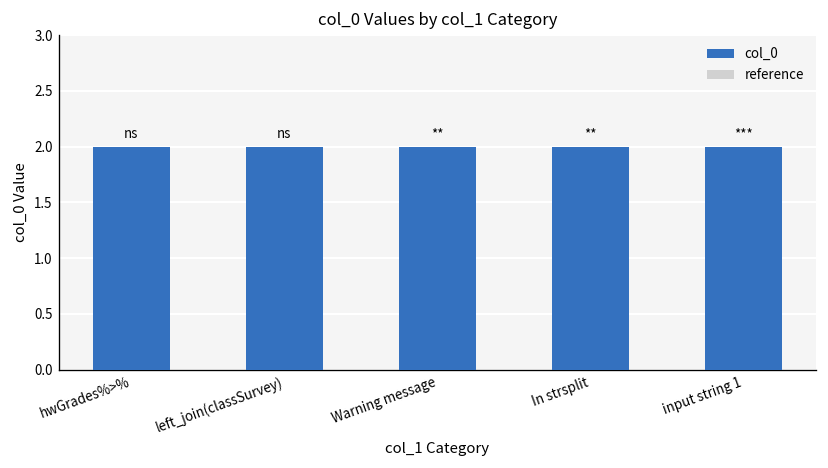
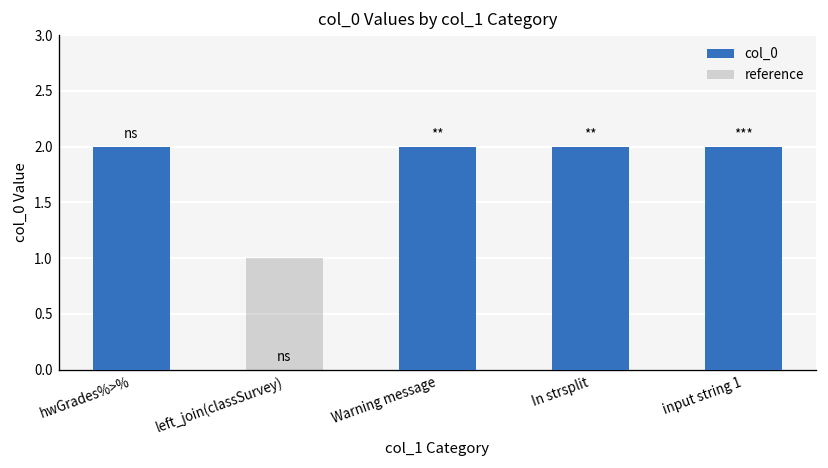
  {
    "col_0": {
      "hwGrades%>%": 2,
-     "left_join(classSurvey)": 2,
+     "left_join(classSurvey)": 0,
      "Warning message": 2,
      "In strsplit": 2,
      "input string 1": 2
    }
  }
